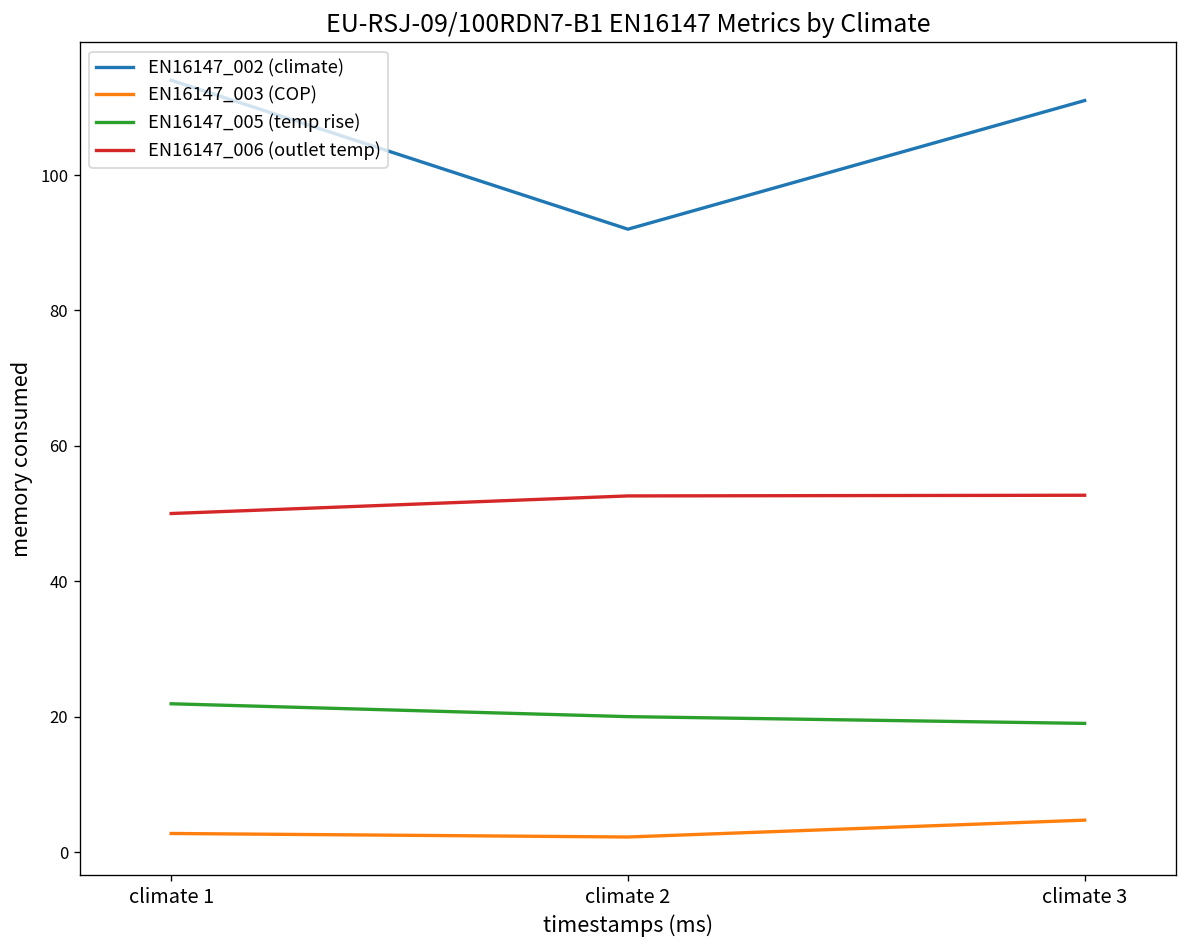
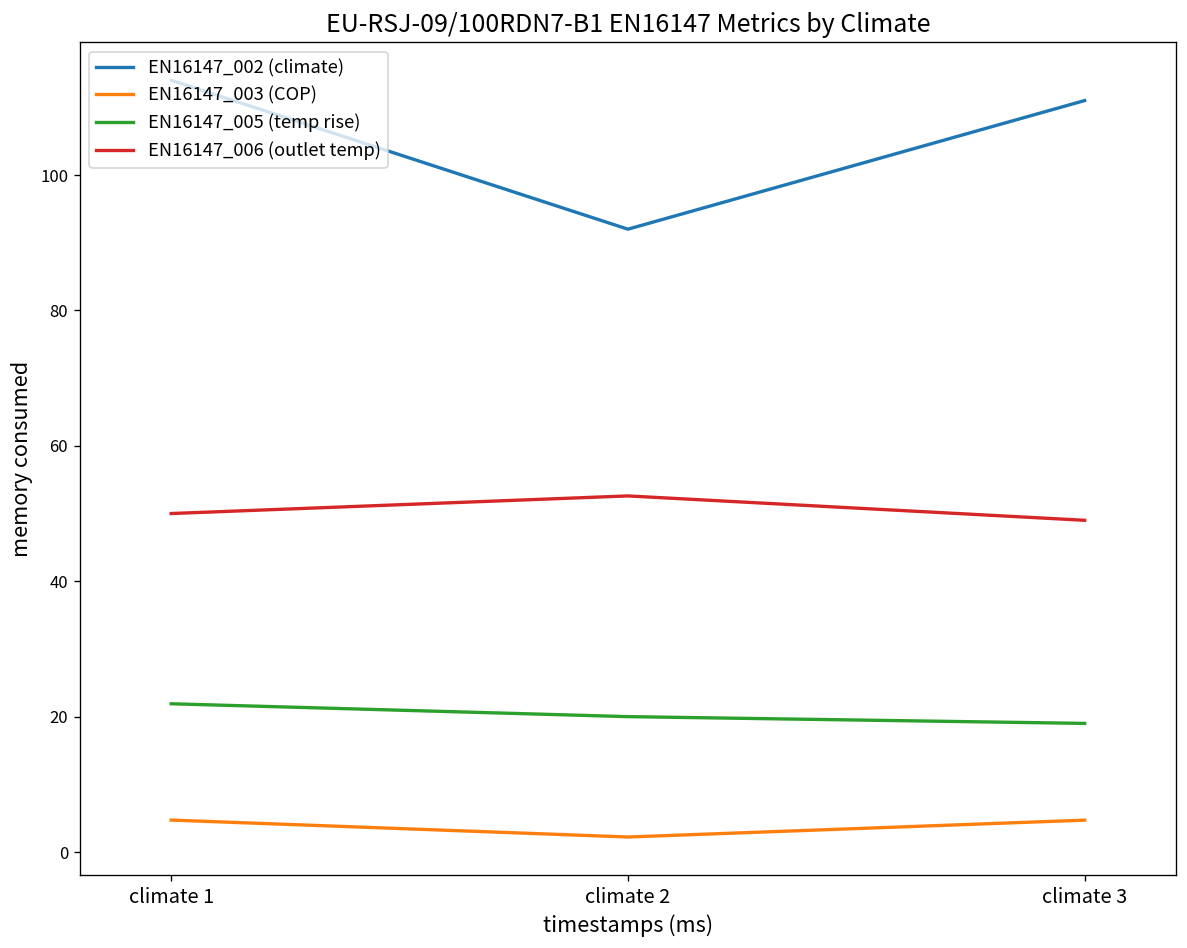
  {
    "EN16147_002 (climate)": {
      "climate 2": 92,
      "climate 3": 111
    },
    "EN16147_003 (COP)": {
-     "climate 1": 3,
+     "climate 1": 5,
      "climate 2": 2,
      "climate 3": 5
    },
    "EN16147_005 (temp rise)": {
      "climate 1": 22,
      "climate 2": 20,
      "climate 3": 19
    },
    "EN16147_006 (outlet temp)": {
      "climate 1": 50,
      "climate 2": 53,
-     "climate 3": 53
+     "climate 3": 49
    }
  }
